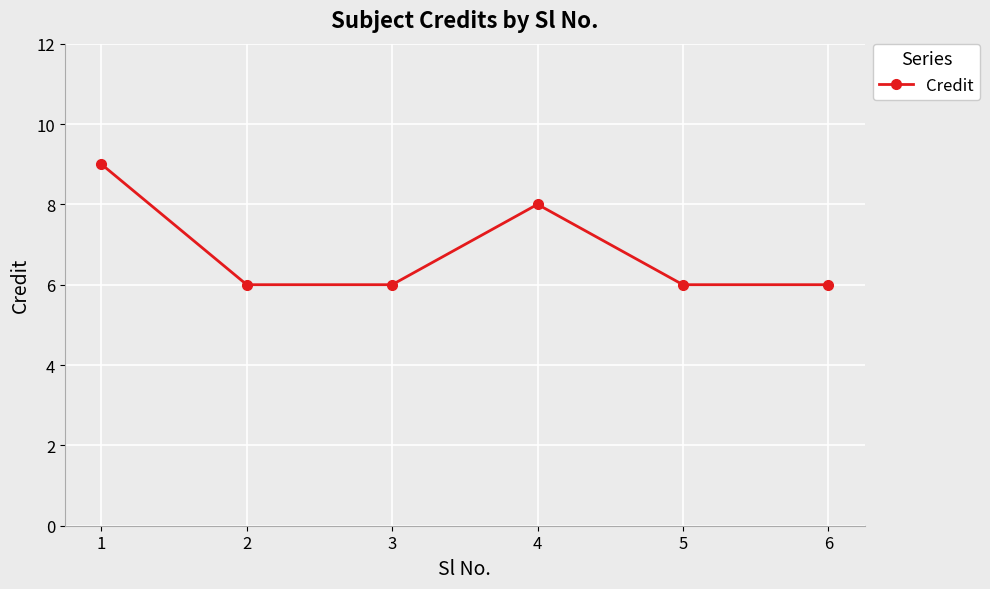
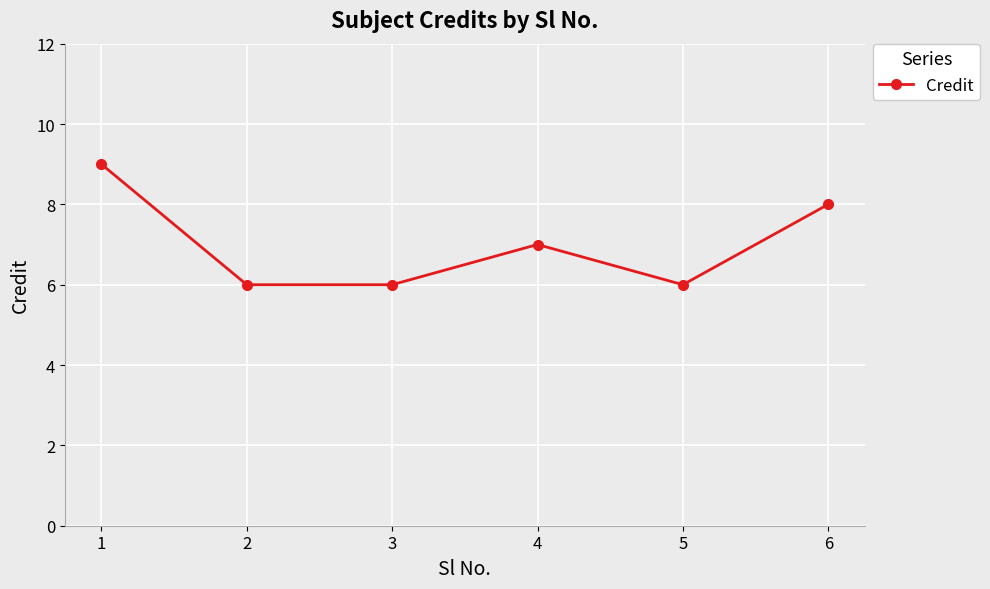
  {
    "1": 9,
    "2": 6,
    "3": 6,
-   "4": 8,
+   "4": 7,
    "5": 6,
-   "6": 6
+   "6": 8
  }
